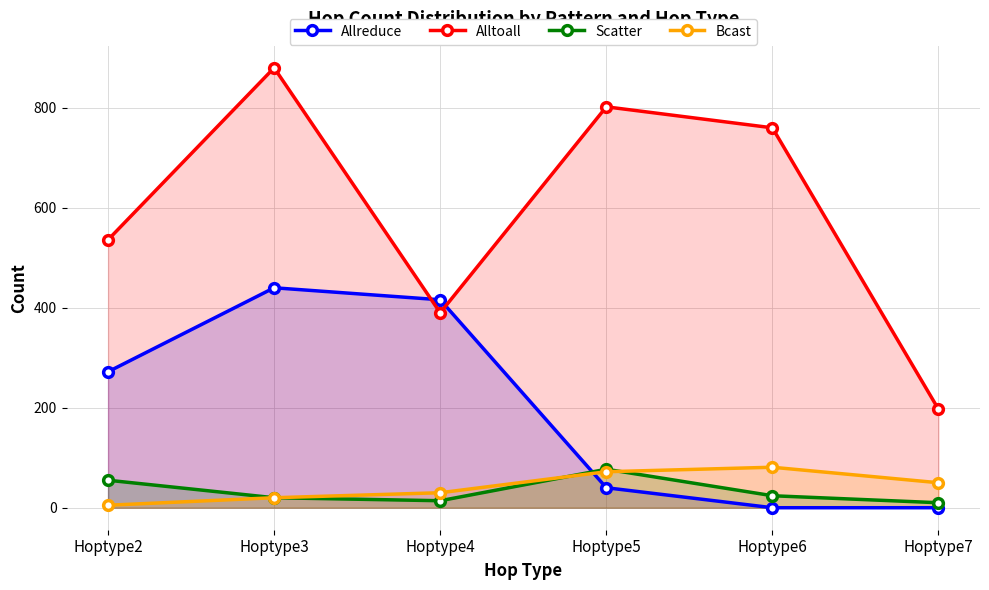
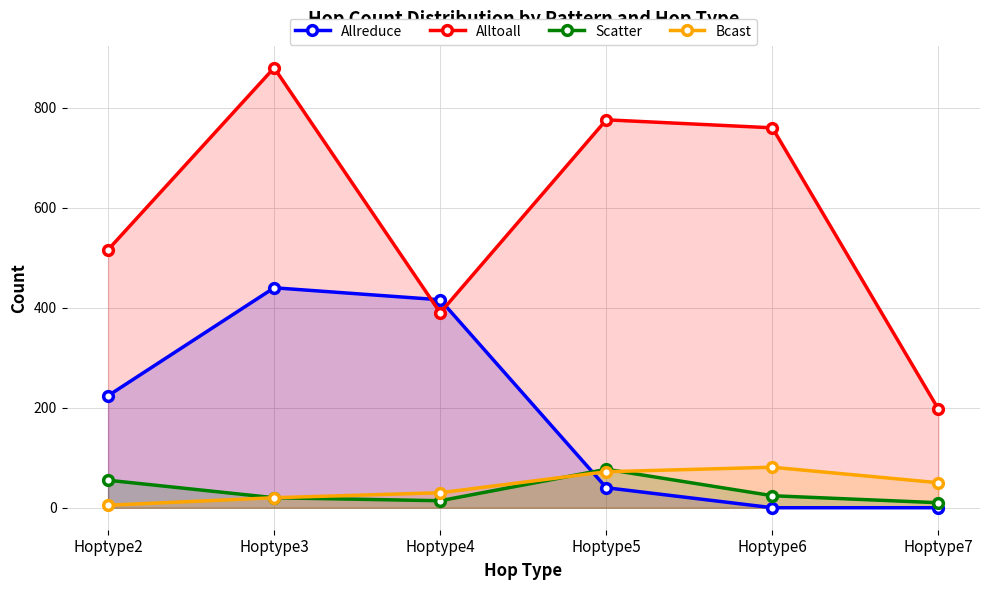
  {
    "Allreduce": {
-     "Hoptype2": 270,
+     "Hoptype2": 220,
      "Hoptype3": 440,
      "Hoptype4": 420,
      "Hoptype5": 40,
      "Hoptype6": 0,
      "Hoptype7": 0
    },
    "Alltoall": {
-     "Hoptype2": 540,
+     "Hoptype2": 520,
      "Hoptype3": 880,
      "Hoptype4": 390,
-     "Hoptype5": 800,
+     "Hoptype5": 780,
      "Hoptype6": 760,
      "Hoptype7": 200
    },
    "Scatter": {
      "Hoptype2": 60,
      "Hoptype4": 10,
      "Hoptype6": 20,
      "Hoptype7": 10
    },
    "Bcast": {
      "Hoptype2": 10,
      "Hoptype4": 30,
      "Hoptype6": 80,
      "Hoptype7": 50
    }
  }
